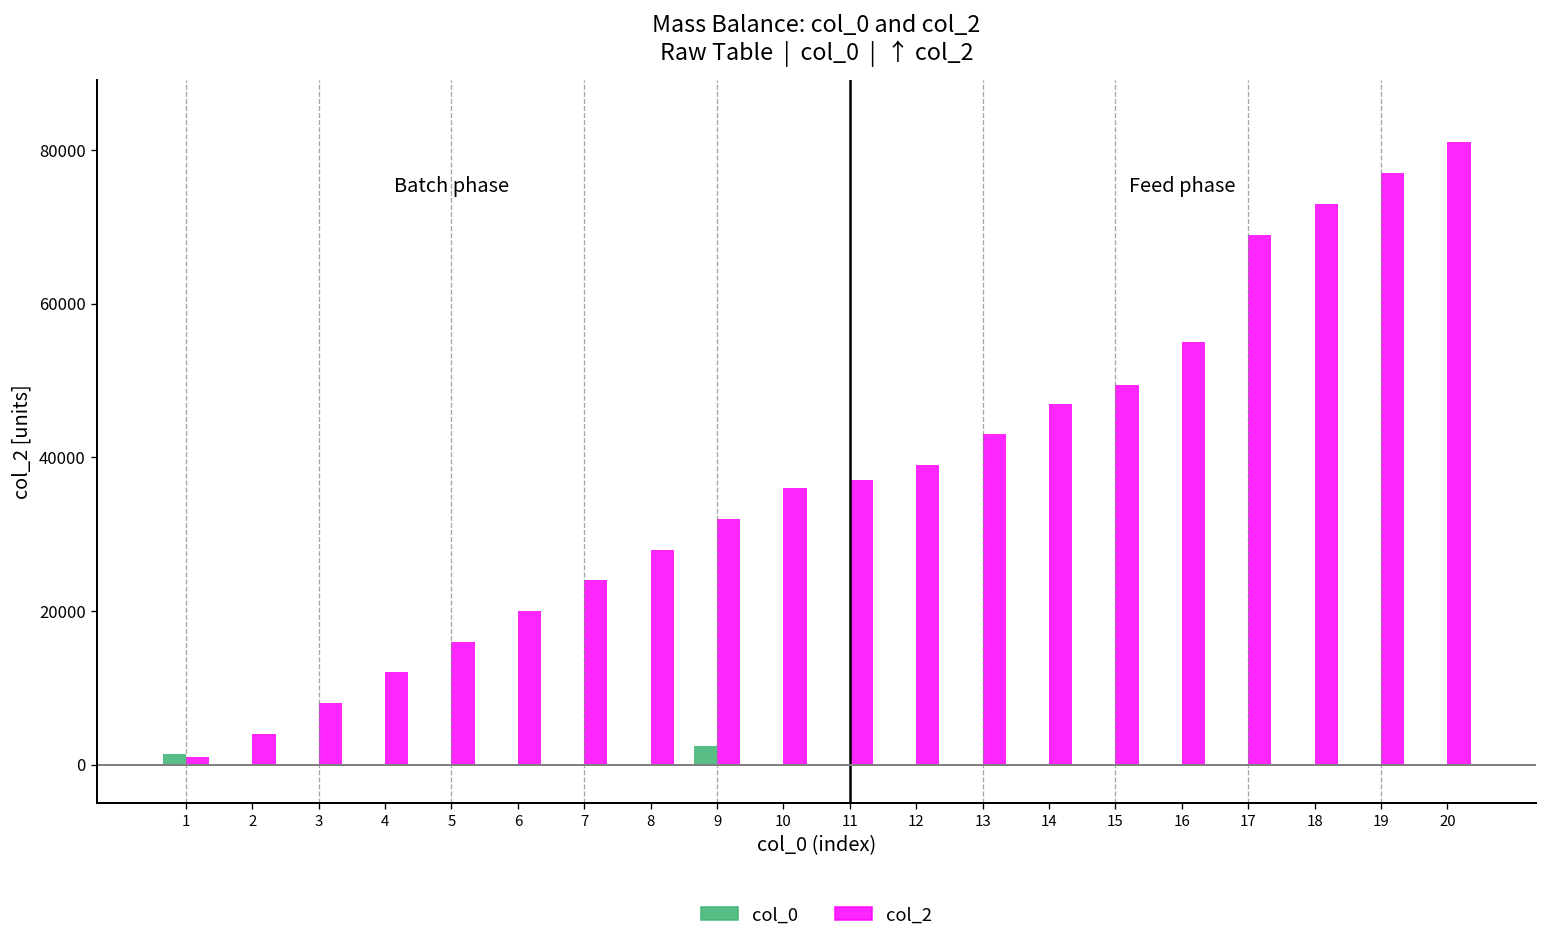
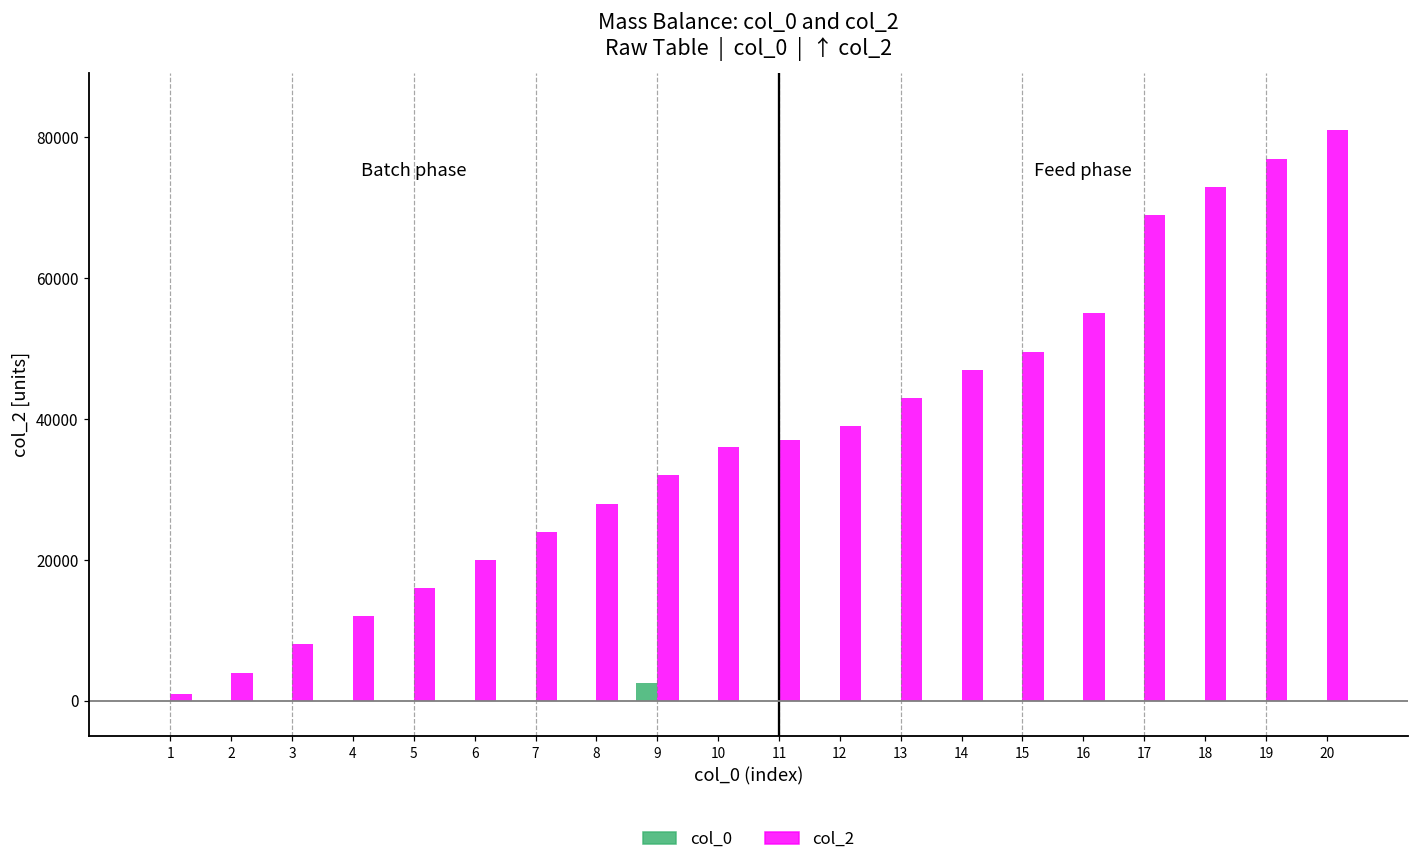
  {
    "col_0": {
-     "1": 1000,
+     "1": 0,
      "9": 2000
    },
    "col_2": {
      "1": 1000,
      "2": 4000,
      "3": 8000,
      "4": 12000,
      "5": 16000,
      "6": 20000,
      "7": 24000,
      "8": 28000,
      "9": 32000,
      "10": 36000,
      "11": 37000,
      "12": 39000,
      "13": 43000,
      "14": 47000,
      "15": 49000,
      "16": 55000,
      "17": 69000,
      "18": 73000,
      "19": 77000,
      "20": 81000
    }
  }
